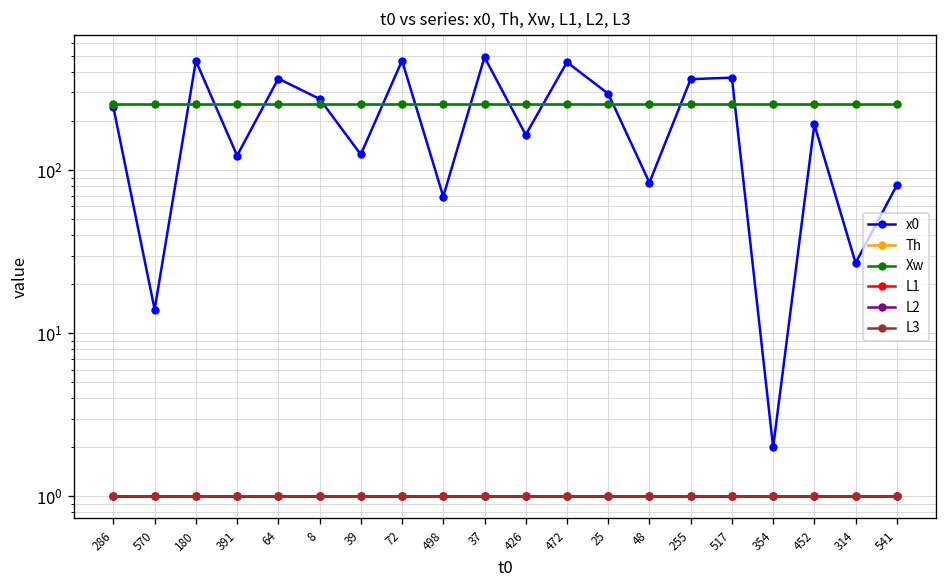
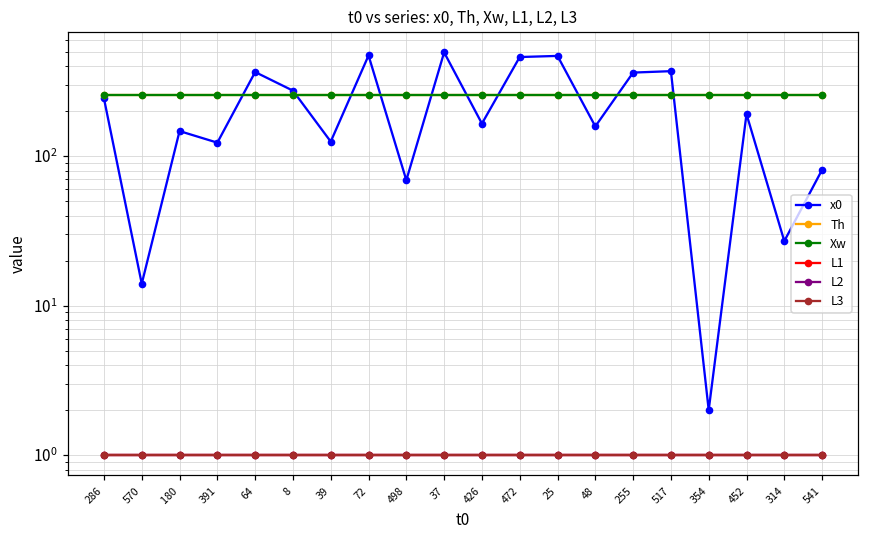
  {
    "x0": {
      "286": 240,
      "570": 14,
-     "180": 470,
+     "180": 150,
      "391": 120,
      "64": 370,
      "8": 270,
      "39": 130,
      "72": 470,
      "498": 70,
      "37": 490,
      "426": 170,
      "472": 460,
-     "25": 300,
-     "48": 80,
+     "25": 470,
+     "48": 160,
      "255": 360,
      "517": 370,
      "354": 2,
      "452": 190,
      "314": 27,
      "541": 80
    },
    "Xw": {
      "286": 260,
      "570": 260,
      "180": 260,
      "391": 260,
      "64": 260,
      "8": 260,
      "39": 260,
      "72": 260,
      "498": 260,
      "37": 260,
      "426": 260,
      "472": 260,
      "25": 260,
      "48": 260,
      "255": 260,
      "517": 260,
      "354": 260,
      "452": 260,
      "314": 260,
      "541": 260
    },
    "L3": {
      "286": 1,
      "570": 1,
      "180": 1,
      "391": 1,
      "64": 1,
      "8": 1,
      "39": 1,
      "72": 1,
      "498": 1,
      "37": 1,
      "426": 1,
      "472": 1,
      "25": 1,
      "48": 1,
      "255": 1,
      "517": 1,
      "354": 1,
      "452": 1,
      "314": 1,
      "541": 1
    }
  }
